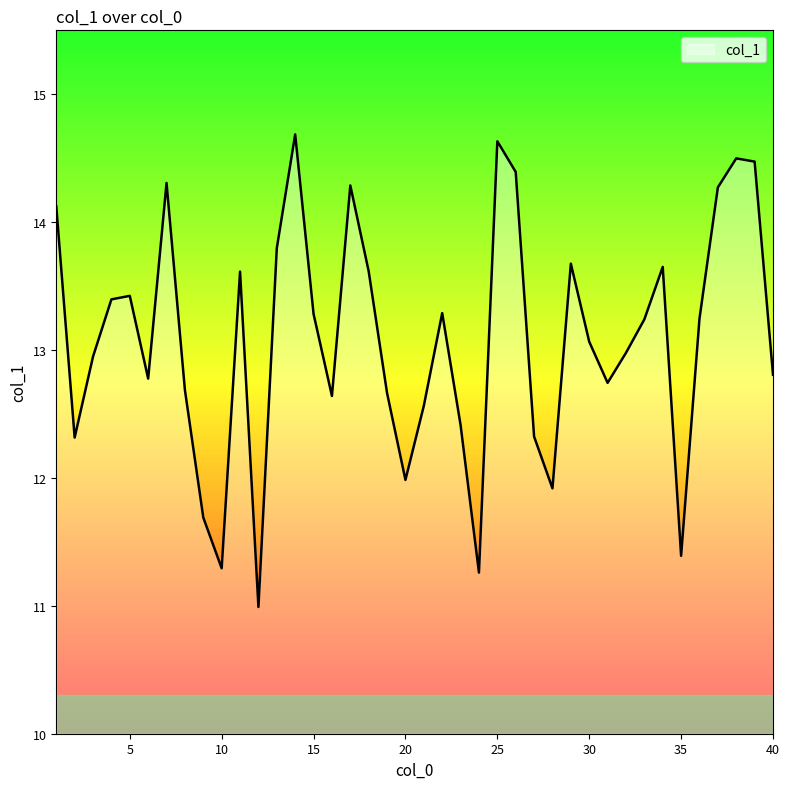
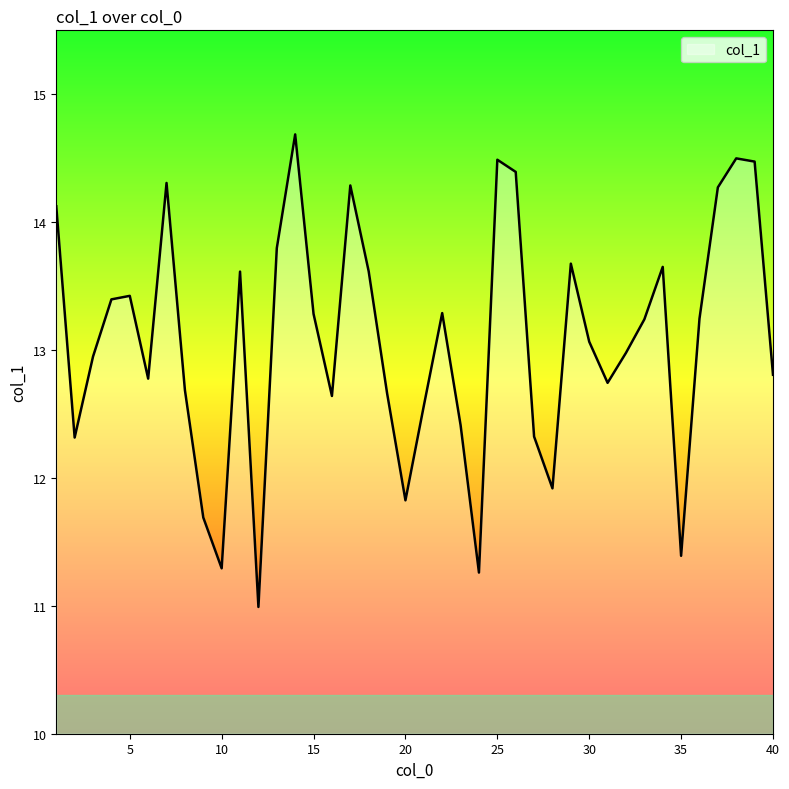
  {
    "5": 13.42,
    "10": 11.29,
    "15": 13.28,
-   "20": 11.98,
-   "25": 14.63,
+   "20": 11.82,
+   "25": 14.49,
    "30": 13.07,
    "35": 11.39,
    "40": 12.81
  }
